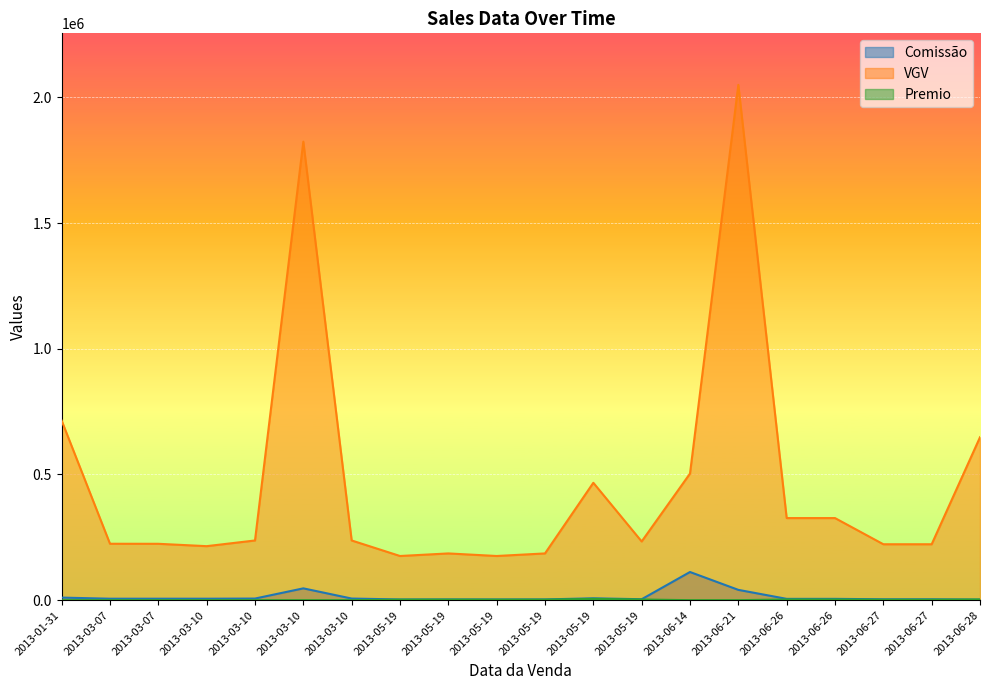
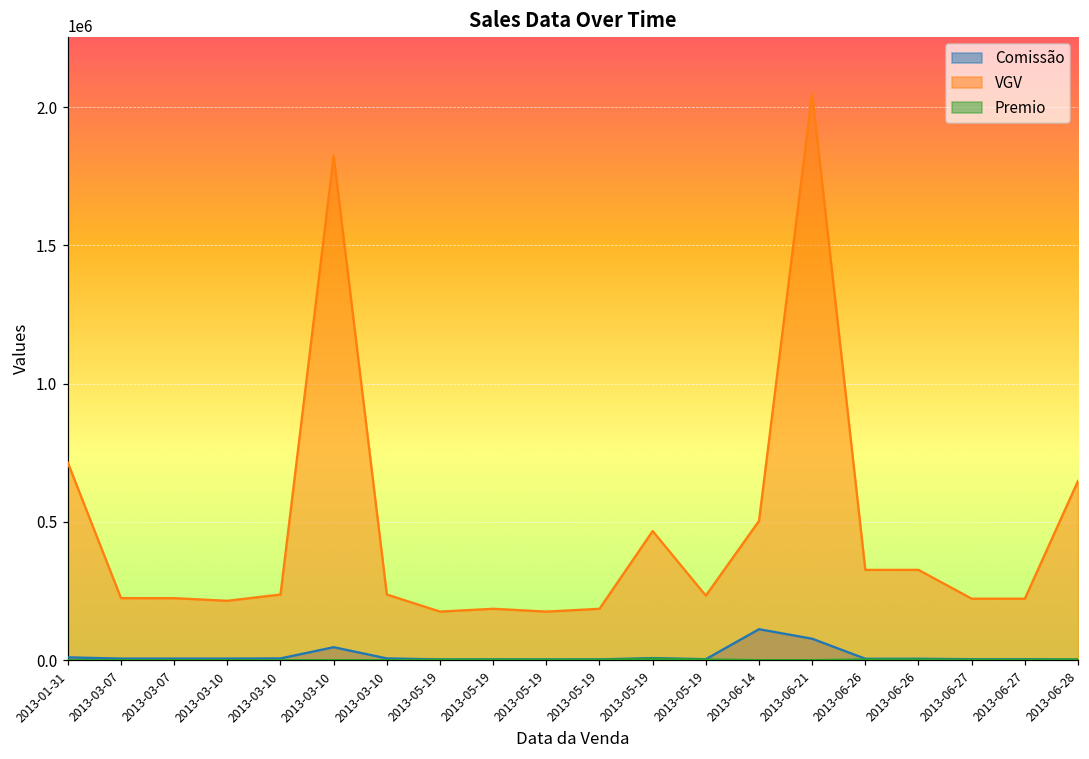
  {
    "Comissão": {
      "2013-01-31": 10000,
      "2013-06-14": 110000,
-     "2013-06-21": 40000
+     "2013-06-21": 80000
    },
    "VGV": {
      "2013-01-31": 710000,
      "2013-06-14": 500000,
      "2013-06-21": 2050000,
      "2013-06-28": 650000
    },
    "Premio": {
      "2013-01-31": 0,
      "2013-06-14": 0,
      "2013-06-21": 0
    }
  }
